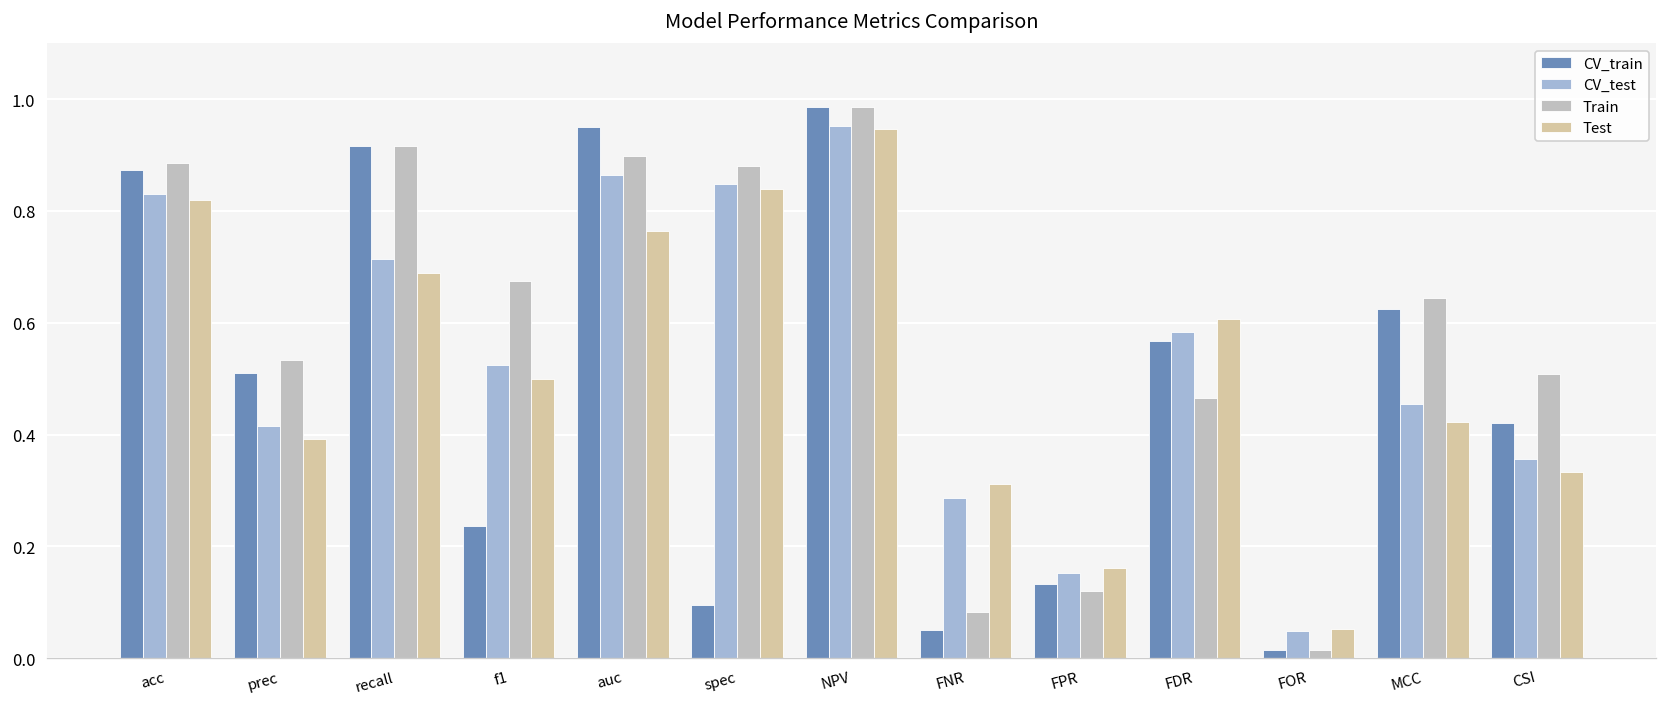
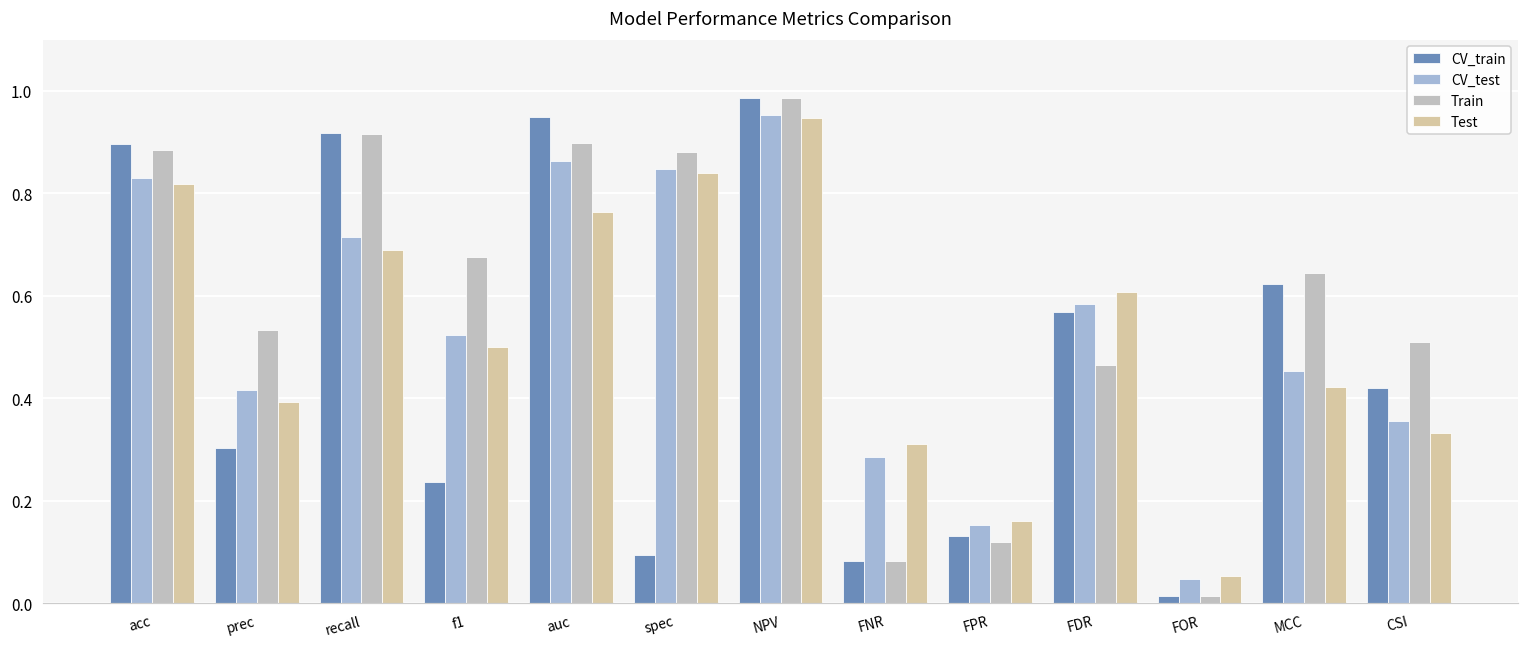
  {
    "CV_train": {
-     "acc": 0.87,
-     "prec": 0.51,
+     "acc": 0.90,
+     "prec": 0.30,
      "recall": 0.92,
      "f1": 0.24,
      "auc": 0.95,
      "spec": 0.09,
      "NPV": 0.99,
-     "FNR": 0.05,
+     "FNR": 0.08,
      "FPR": 0.13,
      "FDR": 0.57,
      "FOR": 0.01,
      "MCC": 0.62,
      "CSI": 0.42
    }
  }
